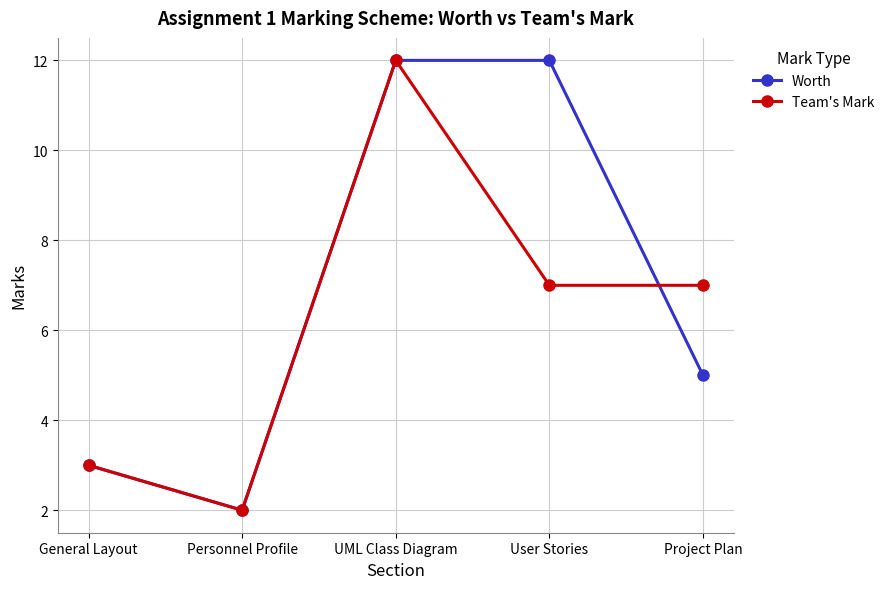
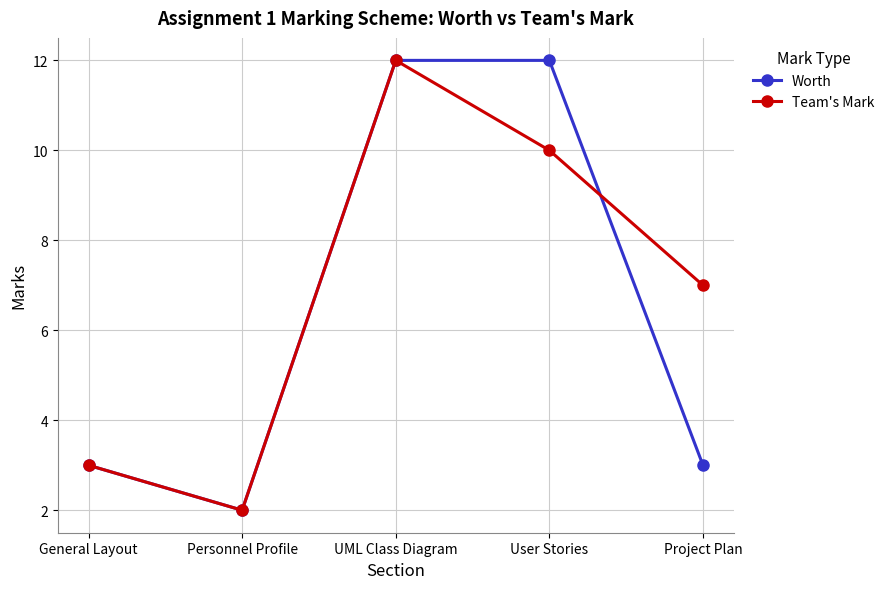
  {
    "Worth": {
      "User Stories": 12,
-     "Project Plan": 5
+     "Project Plan": 3
    },
    "Team's Mark": {
-     "User Stories": 7,
+     "User Stories": 10,
      "Project Plan": 7
    }
  }
